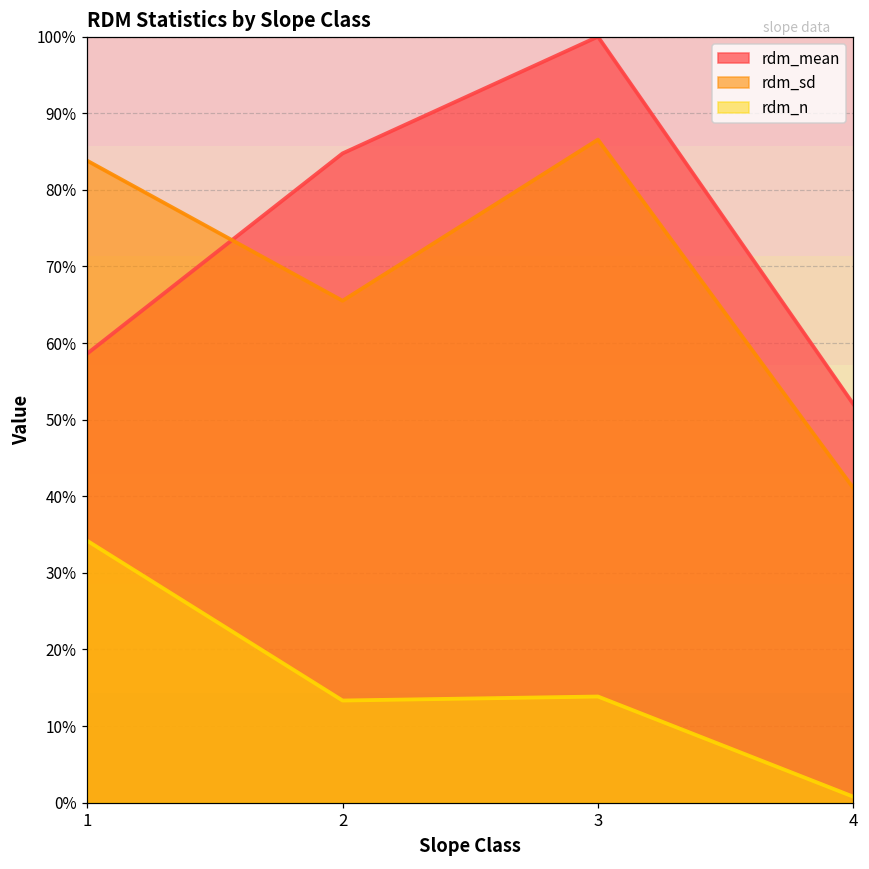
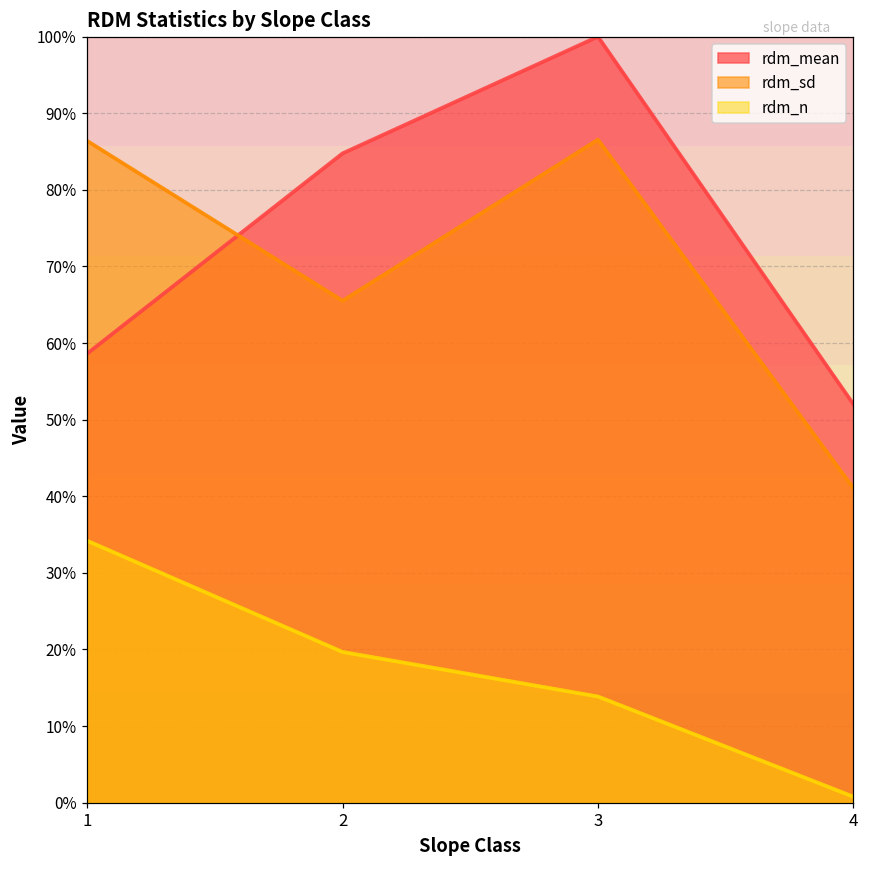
  {
    "rdm_mean": {
      "1": "59%",
      "2": "85%",
      "3": "100%",
      "4": "52%"
    },
    "rdm_sd": {
-     "1": "84%",
+     "1": "86%",
      "2": "66%",
      "3": "87%",
      "4": "41%"
    },
    "rdm_n": {
      "1": "34%",
-     "2": "13%",
+     "2": "20%",
      "3": "14%",
      "4": "1%"
    }
  }
